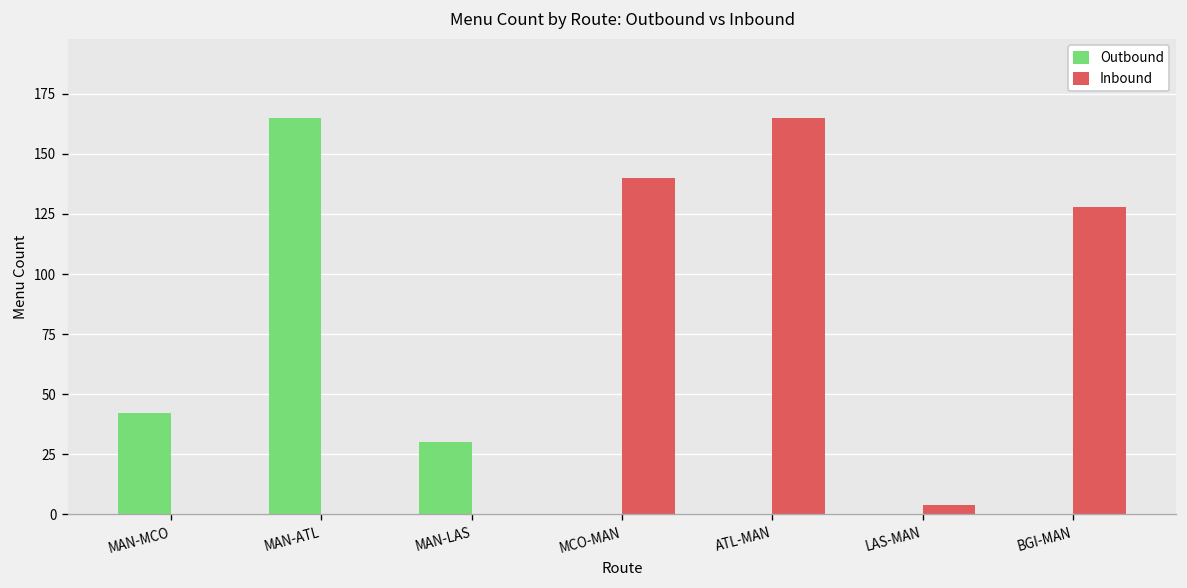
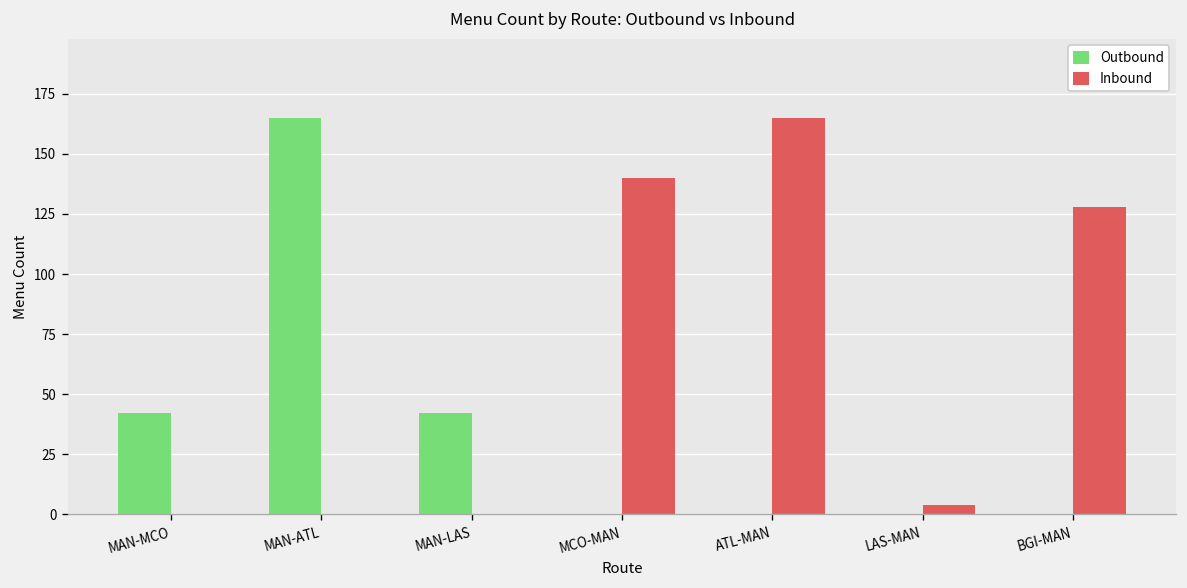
  {
    "Outbound": {
      "MAN-MCO": 42,
      "MAN-ATL": 165,
-     "MAN-LAS": 30,
+     "MAN-LAS": 42,
      "MCO-MAN": 0,
      "ATL-MAN": 0,
      "LAS-MAN": 0,
      "BGI-MAN": 0
    },
    "Inbound": {
      "MAN-MCO": 0,
      "MAN-ATL": 0,
      "MAN-LAS": 0,
      "MCO-MAN": 140,
      "ATL-MAN": 165,
      "LAS-MAN": 4,
      "BGI-MAN": 128
    }
  }
